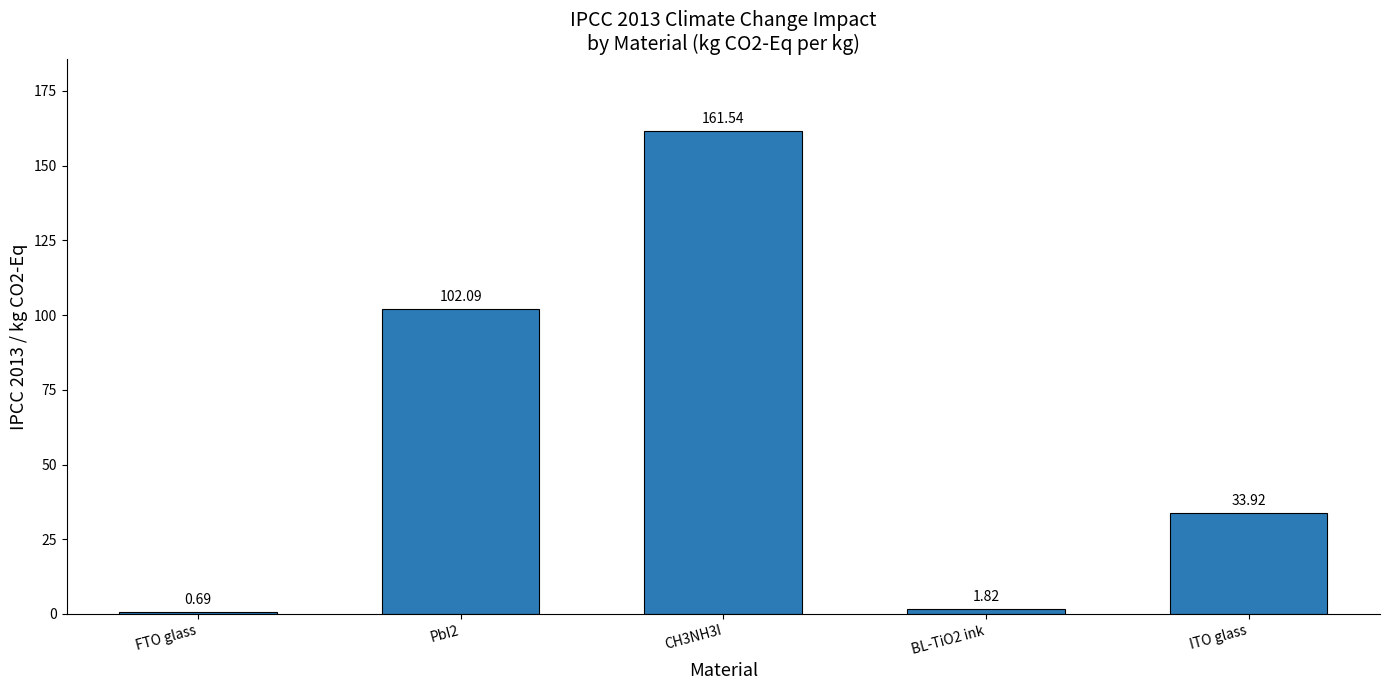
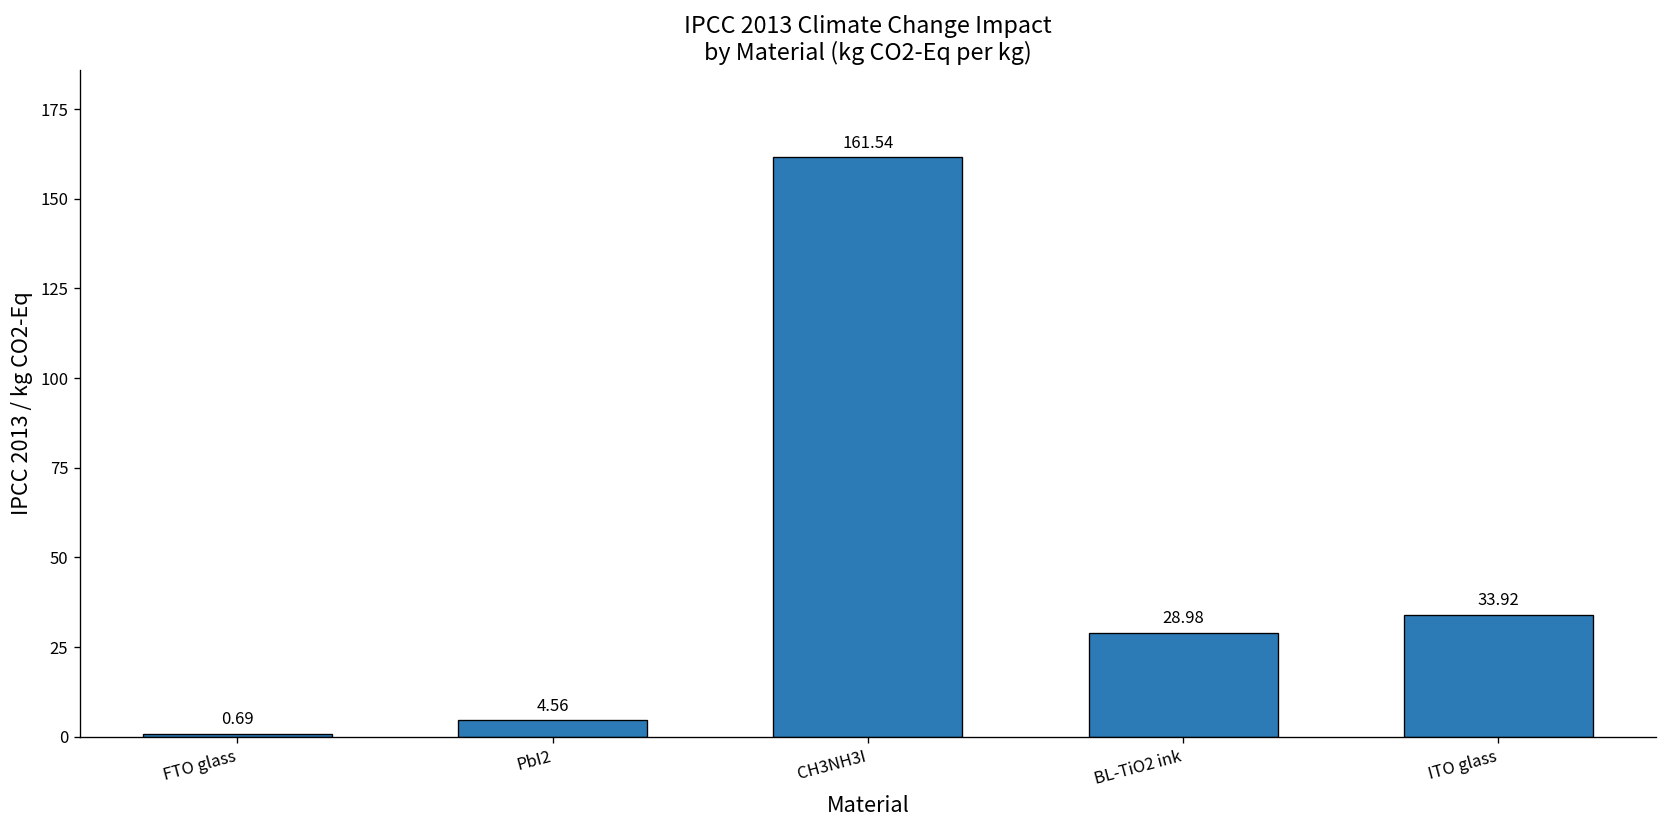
  {
    "FTO glass": 0.69,
-   "PbI2": 102.09,
+   "PbI2": 4.56,
    "CH3NH3I": 161.54,
-   "BL-TiO2 ink": 1.82,
+   "BL-TiO2 ink": 28.98,
    "ITO glass": 33.92
  }
